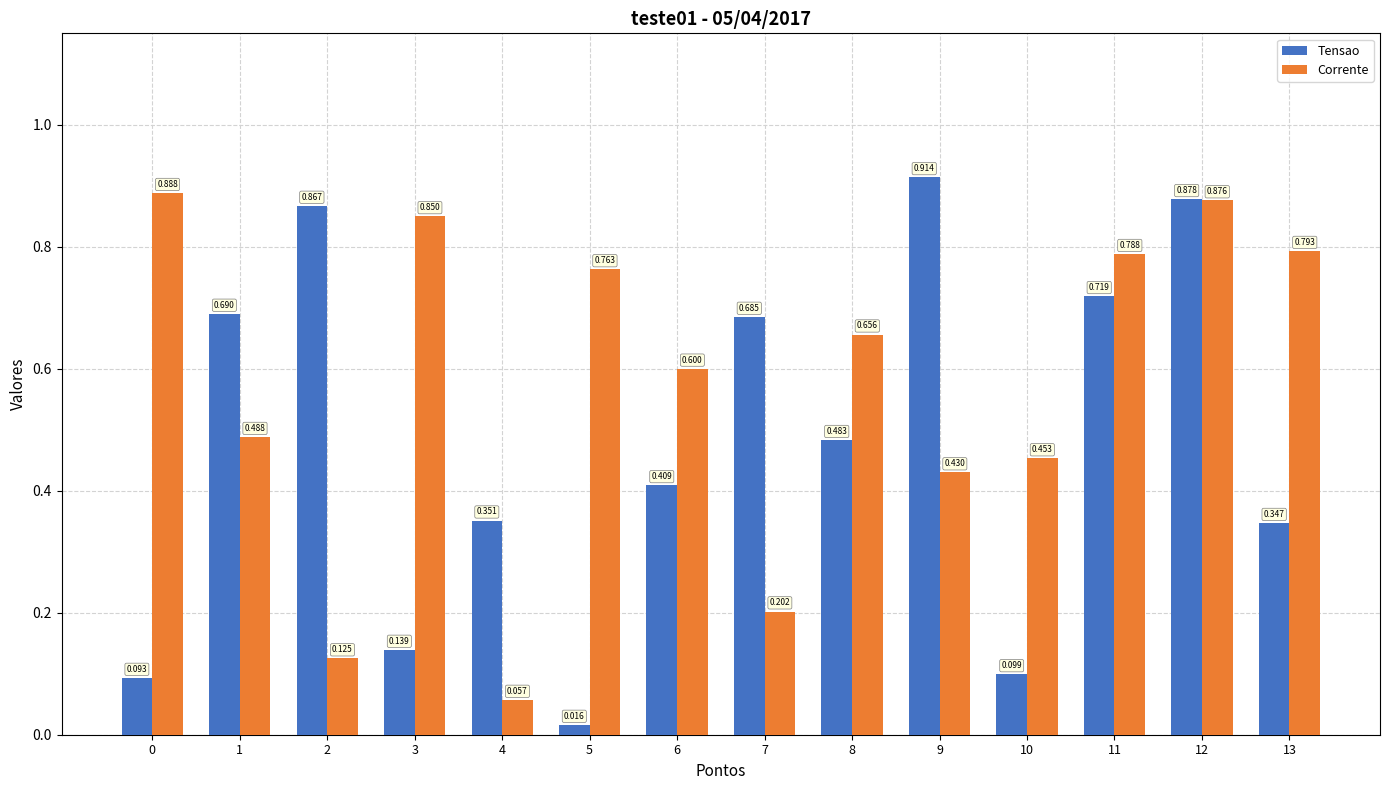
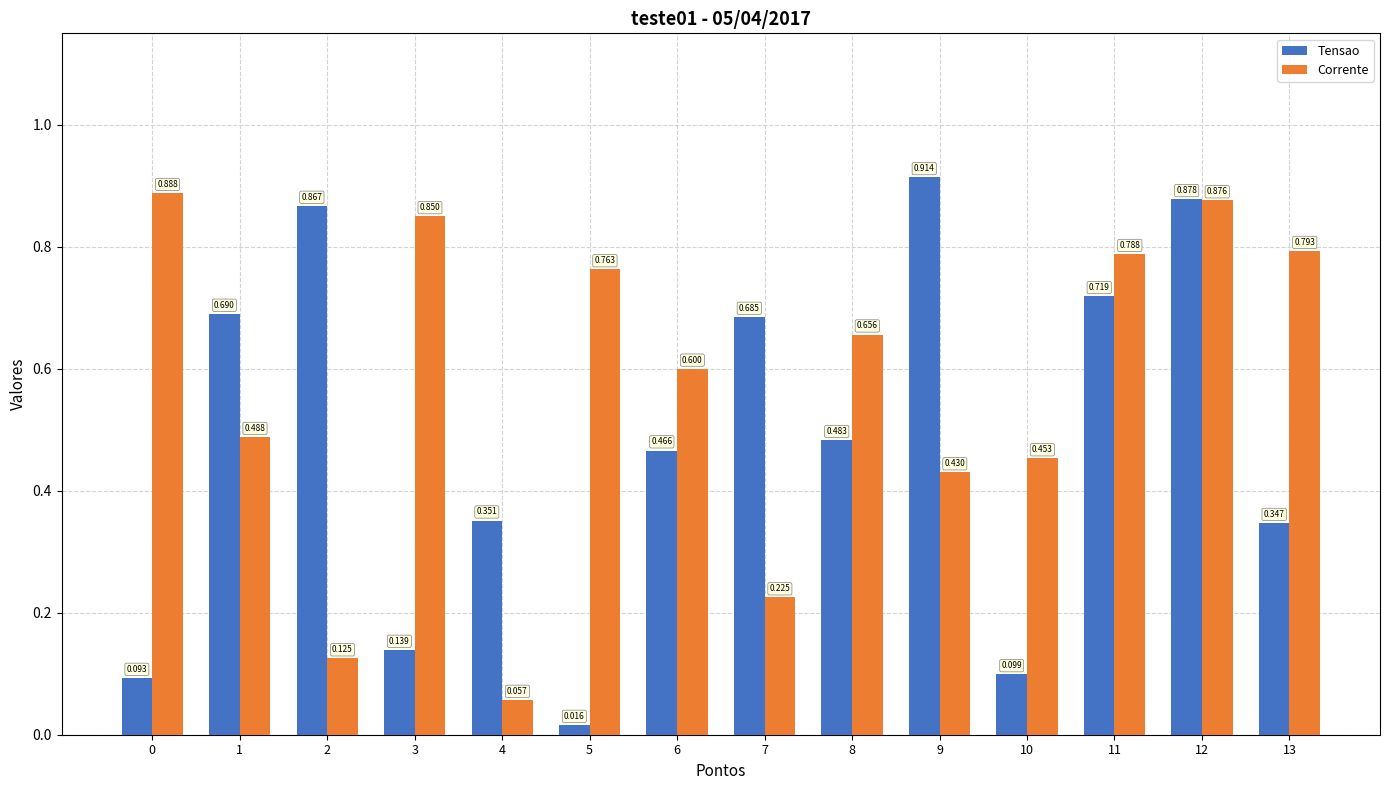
  {
    "Tensao": {
-     "6": 0.409
+     "6": 0.466
    },
    "Corrente": {
-     "7": 0.202
+     "7": 0.225
    }
  }
